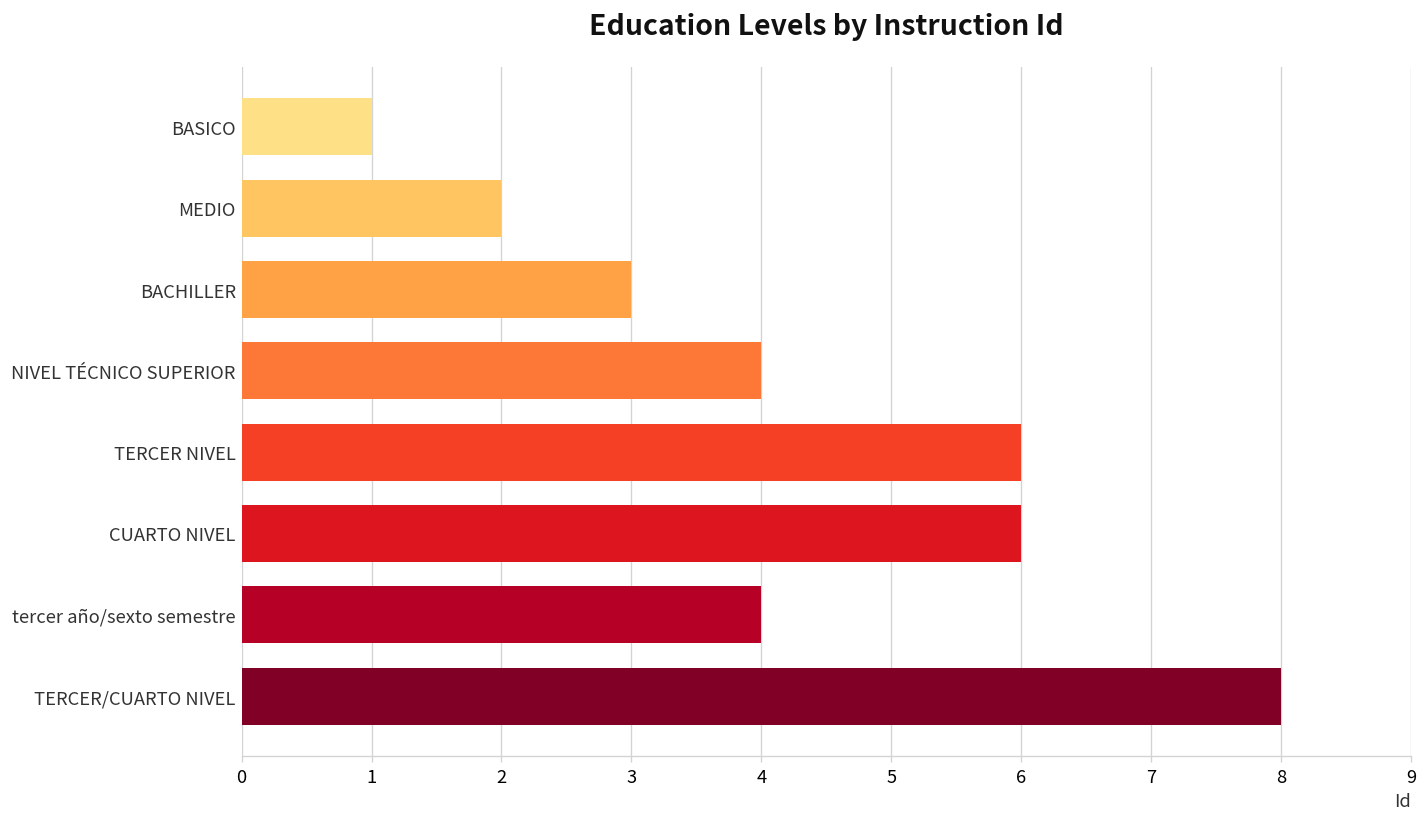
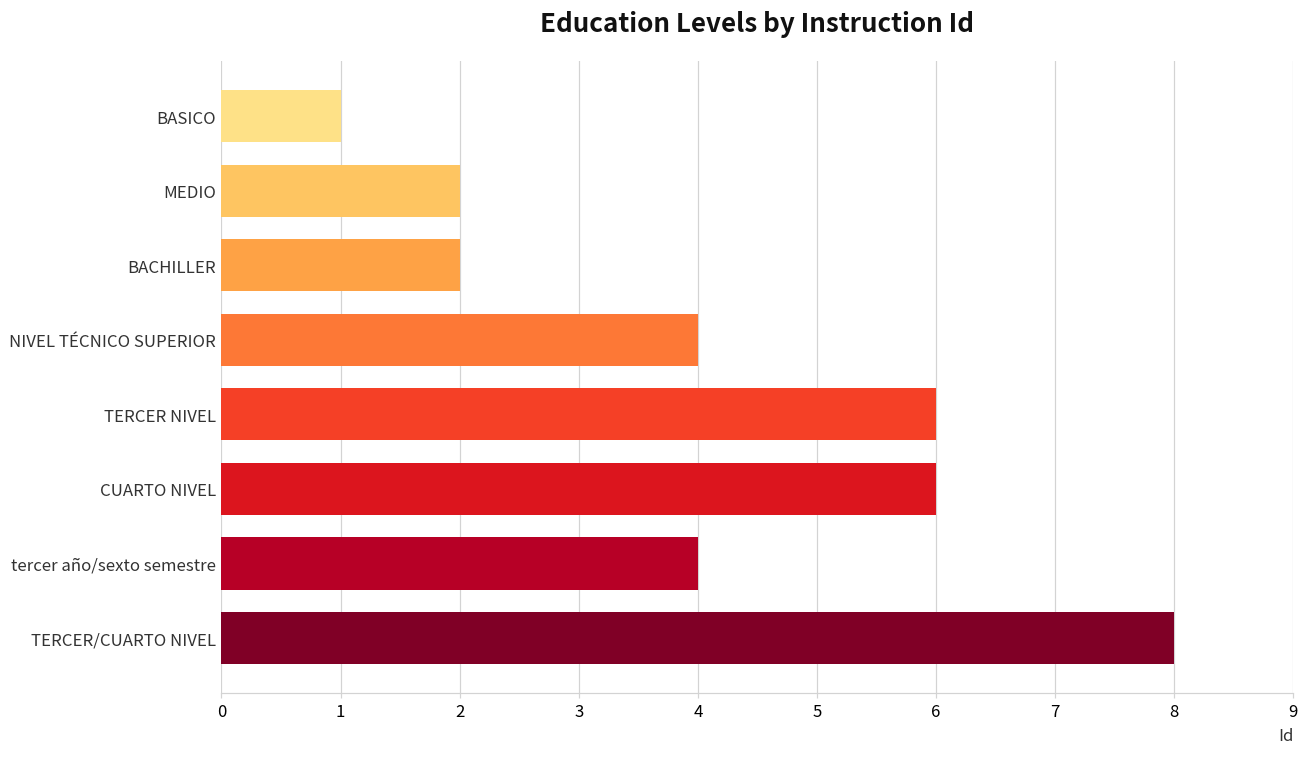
  {
    "BASICO": 1,
    "MEDIO": 2,
-   "BACHILLER": 3,
+   "BACHILLER": 2,
    "NIVEL TÉCNICO SUPERIOR": 4,
    "TERCER NIVEL": 6,
    "CUARTO NIVEL": 6,
    "tercer año/sexto semestre": 4,
    "TERCER/CUARTO NIVEL": 8
  }
